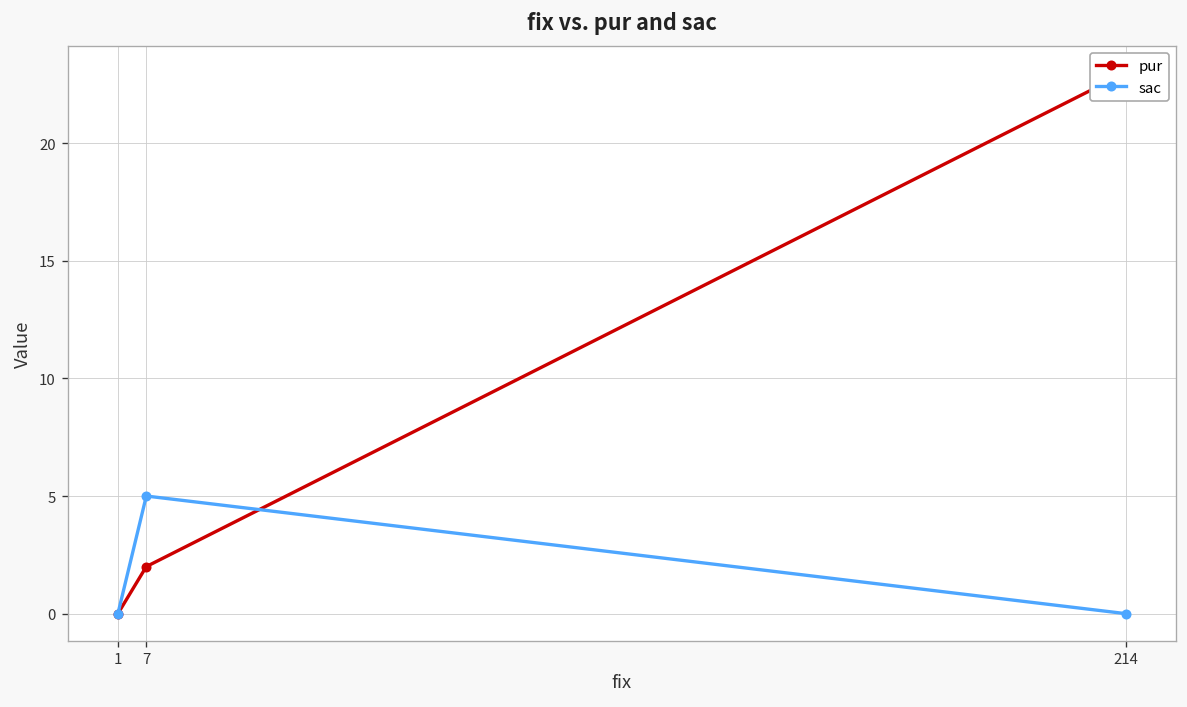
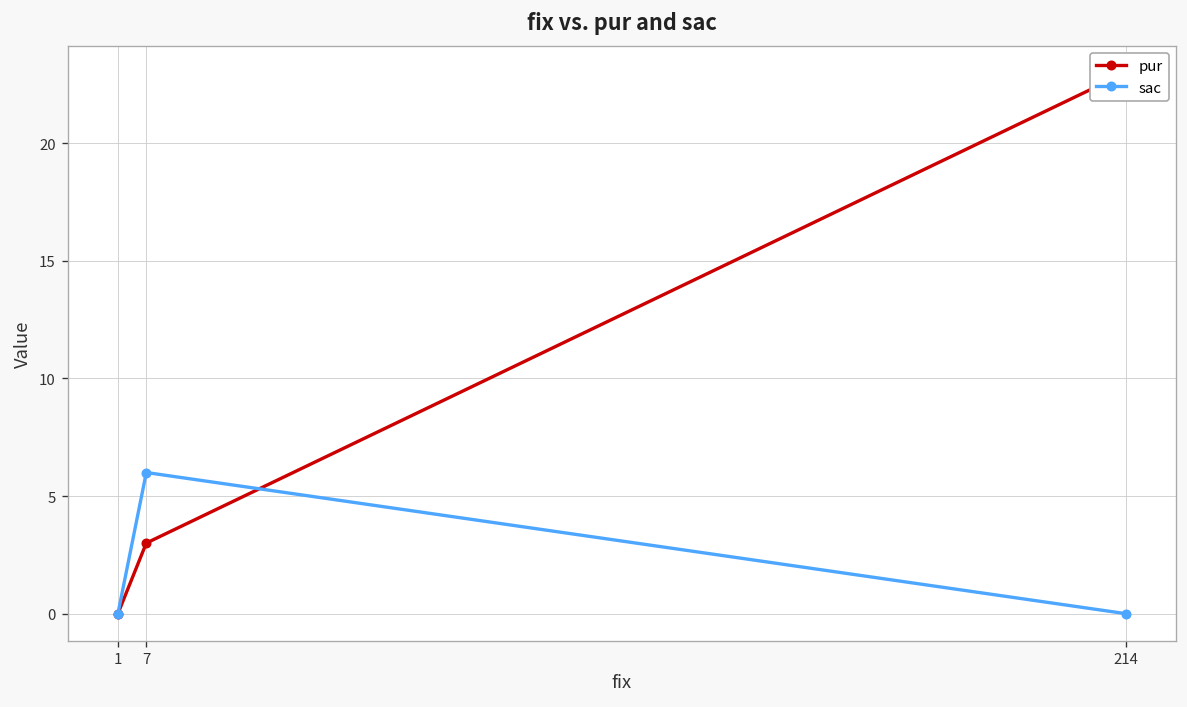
  {
    "pur": {
-     "7": 2
+     "7": 3
    },
    "sac": {
-     "7": 5,
+     "7": 6,
      "214": 0
    }
  }
